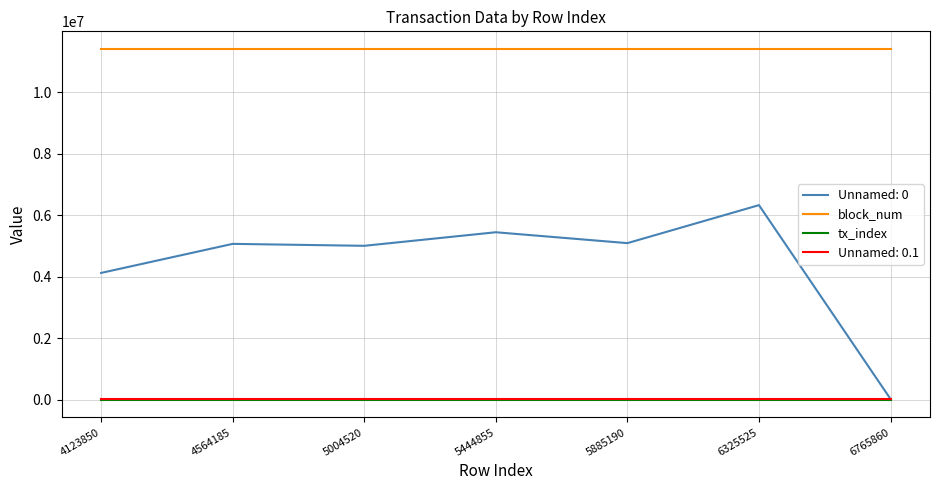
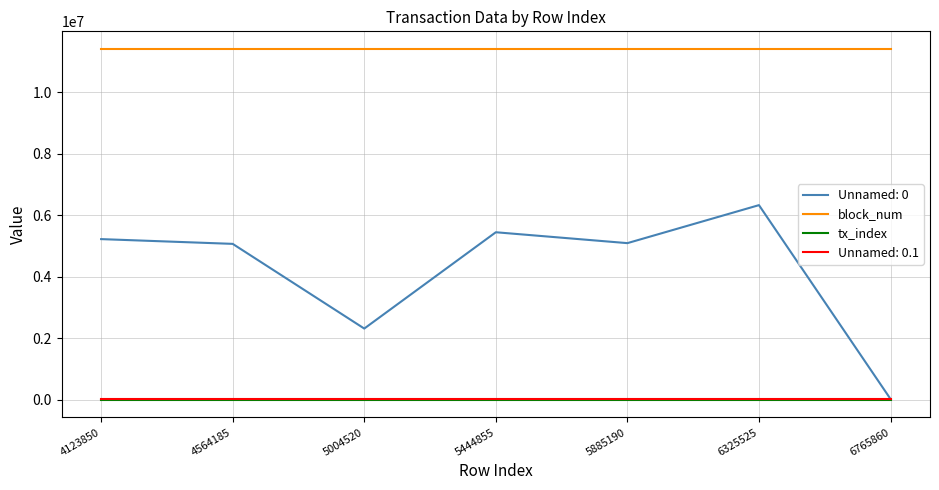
  {
    "Unnamed: 0": {
-     "4123850": 4100000,
+     "4123850": 5200000,
      "4564185": 5100000,
-     "5004520": 5000000,
+     "5004520": 2300000,
      "5444855": 5400000,
      "5885190": 5100000,
      "6325525": 6300000
    },
    "block_num": {
      "4123850": 11400000,
      "4564185": 11400000,
      "5004520": 11400000,
      "5444855": 11400000,
      "5885190": 11400000,
      "6325525": 11400000,
      "6765860": 11400000
    }
  }
